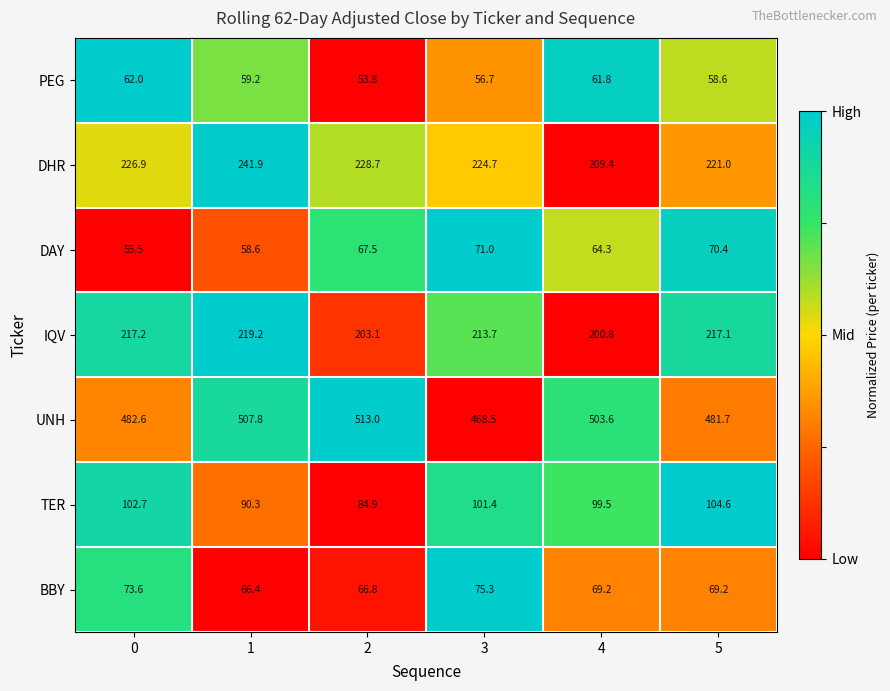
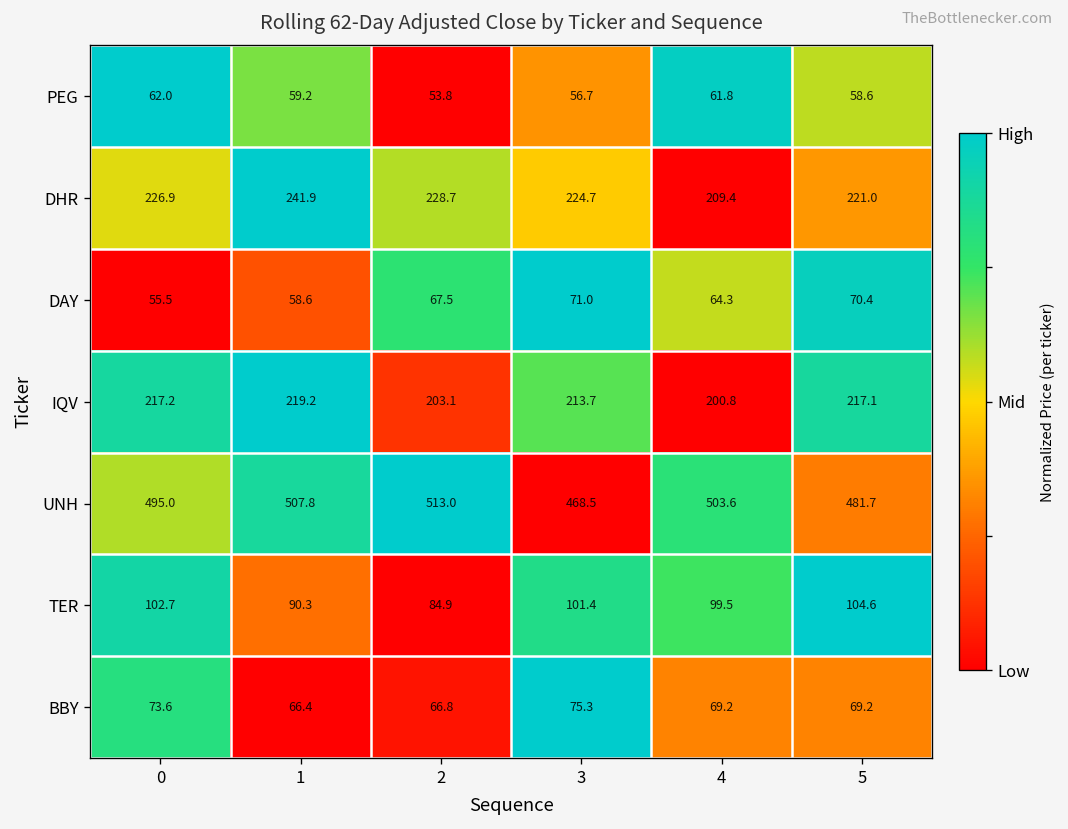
  {
    "PEG": {
      "0": 62.0,
      "1": 59.2,
      "2": 53.8,
      "3": 56.7,
      "4": 61.8,
      "5": 58.6
    },
    "DHR": {
      "0": 226.9,
      "1": 241.9,
      "2": 228.7,
      "3": 224.7,
      "4": 209.4,
      "5": 221.0
    },
    "DAY": {
      "0": 55.5,
      "1": 58.6,
      "2": 67.5,
      "3": 71.0,
      "4": 64.3,
      "5": 70.4
    },
    "IQV": {
      "0": 217.2,
      "1": 219.2,
      "2": 203.1,
      "3": 213.7,
      "4": 200.8,
      "5": 217.1
    },
    "UNH": {
-     "0": 482.6,
+     "0": 495.0,
      "1": 507.8,
      "2": 513.0,
      "3": 468.5,
      "4": 503.6,
      "5": 481.7
    },
    "TER": {
      "0": 102.7,
      "1": 90.3,
      "2": 84.9,
      "3": 101.4,
      "4": 99.5,
      "5": 104.6
    },
    "BBY": {
      "0": 73.6,
      "1": 66.4,
      "2": 66.8,
      "3": 75.3,
      "4": 69.2,
      "5": 69.2
    }
  }
